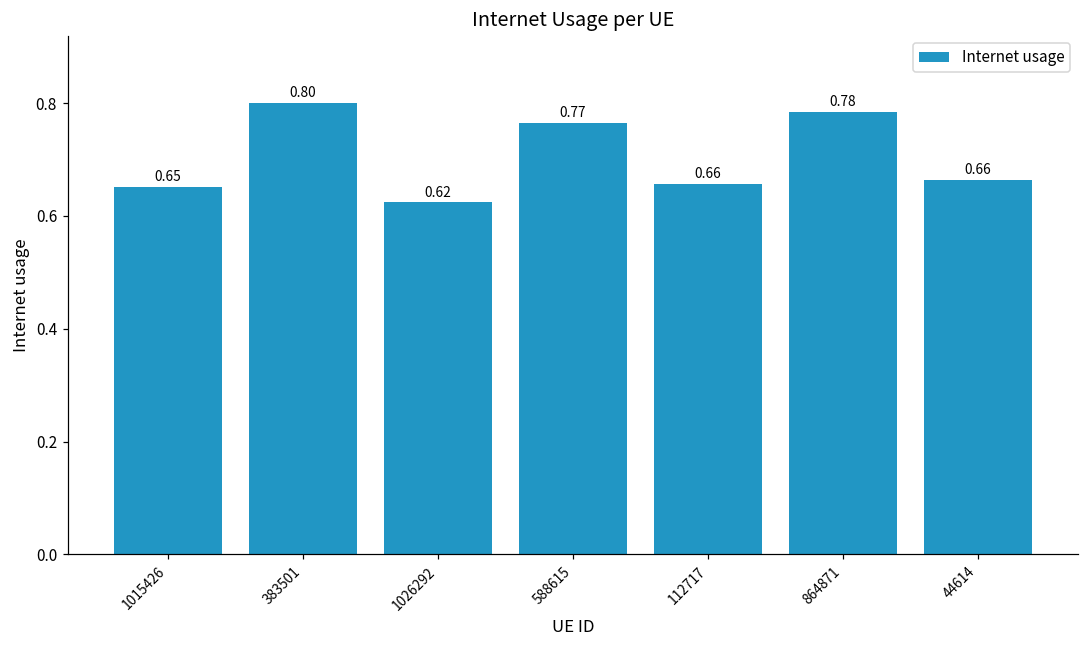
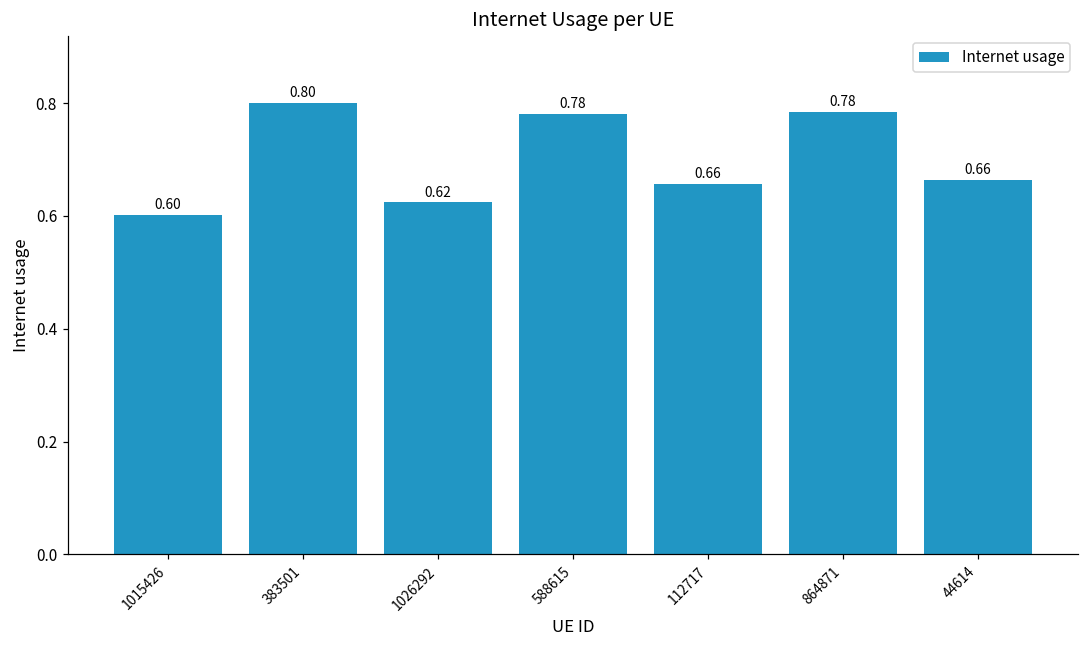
  {
-   "1015426": 0.65,
+   "1015426": 0.60,
    "383501": 0.80,
    "1026292": 0.62,
-   "588615": 0.77,
+   "588615": 0.78,
    "112717": 0.66,
    "864871": 0.78,
    "44614": 0.66
  }
